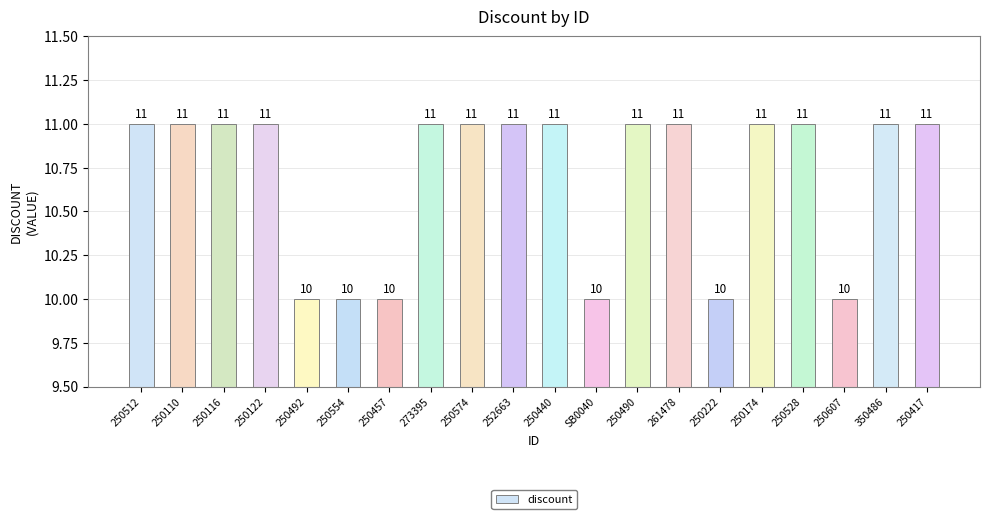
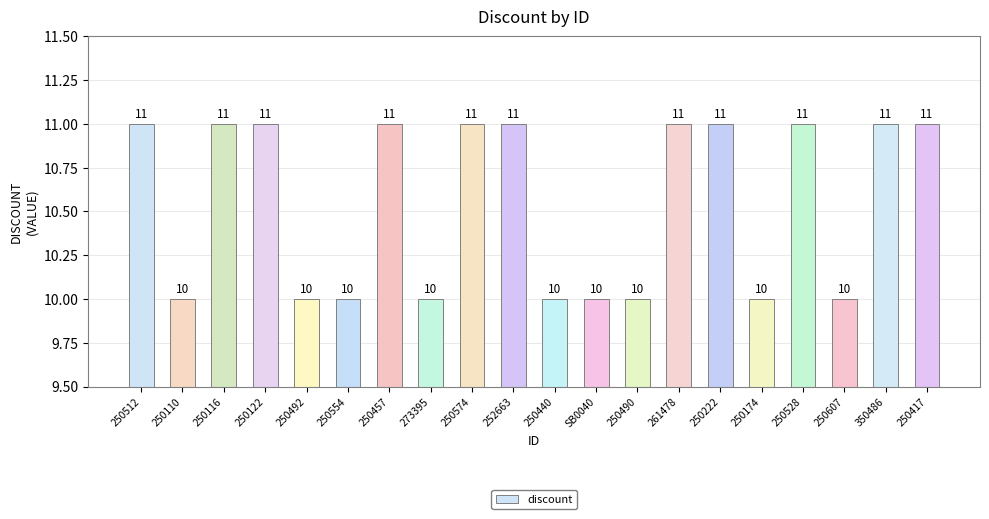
  {
    "250512": 11,
-   "250110": 11,
+   "250110": 10,
    "250116": 11,
    "250122": 11,
    "250492": 10,
    "250554": 10,
-   "250457": 10,
-   "273395": 11,
+   "250457": 11,
+   "273395": 10,
    "250574": 11,
    "252663": 11,
-   "250440": 11,
+   "250440": 10,
    "SB0040": 10,
-   "250490": 11,
+   "250490": 10,
    "261478": 11,
-   "250222": 10,
-   "250174": 11,
+   "250222": 11,
+   "250174": 10,
    "250528": 11,
    "250607": 10,
    "350486": 11,
    "250417": 11
  }
